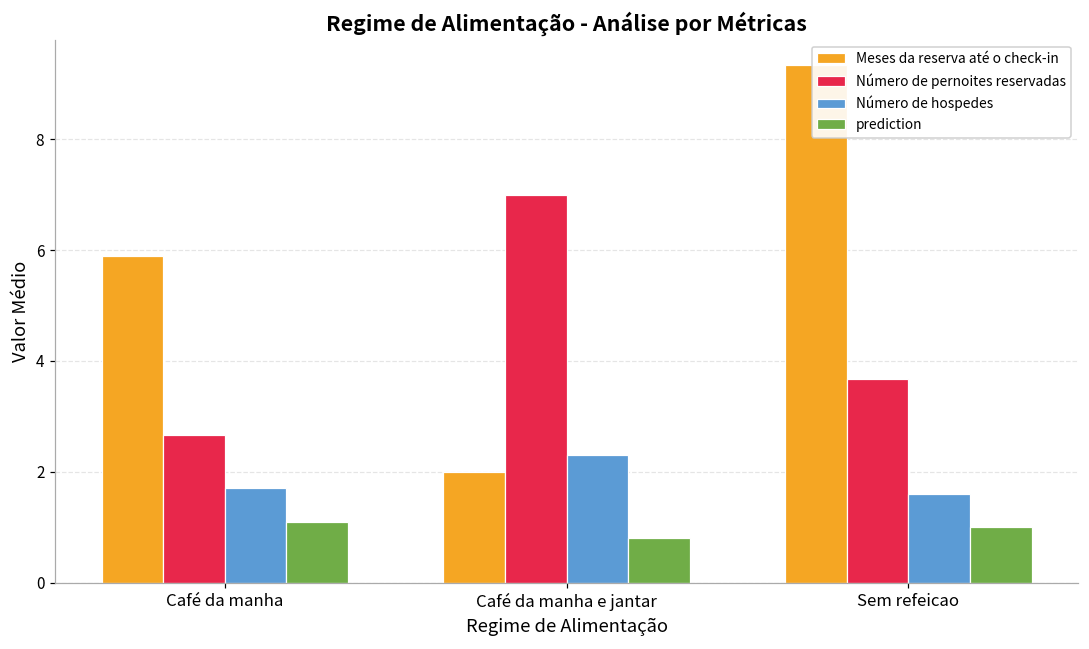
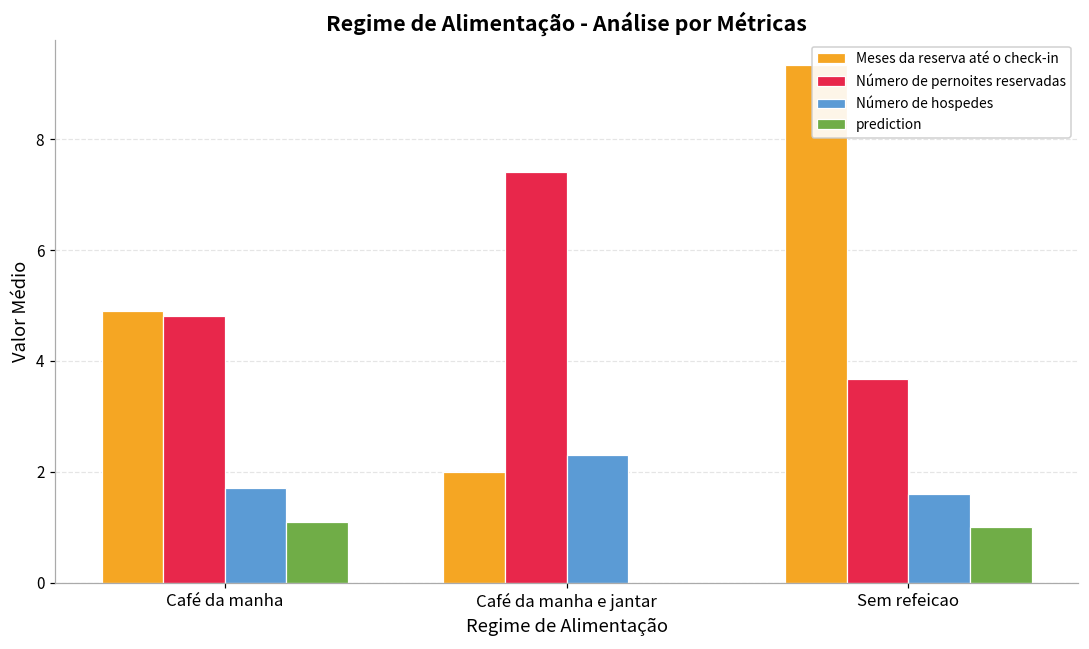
  {
    "Meses da reserva até o check-in": {
-     "Café da manha": 5.9,
+     "Café da manha": 4.9,
      "Café da manha e jantar": 2.0
    },
    "Número de pernoites reservadas": {
-     "Café da manha": 2.7,
-     "Café da manha e jantar": 7.0,
+     "Café da manha": 4.8,
+     "Café da manha e jantar": 7.4,
      "Sem refeicao": 3.7
    },
    "Número de hospedes": {
      "Café da manha": 1.7,
      "Café da manha e jantar": 2.3,
      "Sem refeicao": 1.6
    },
    "prediction": {
      "Café da manha": 1.1,
-     "Café da manha e jantar": 0.8,
+     "Café da manha e jantar": 0.0,
      "Sem refeicao": 1.0
    }
  }
